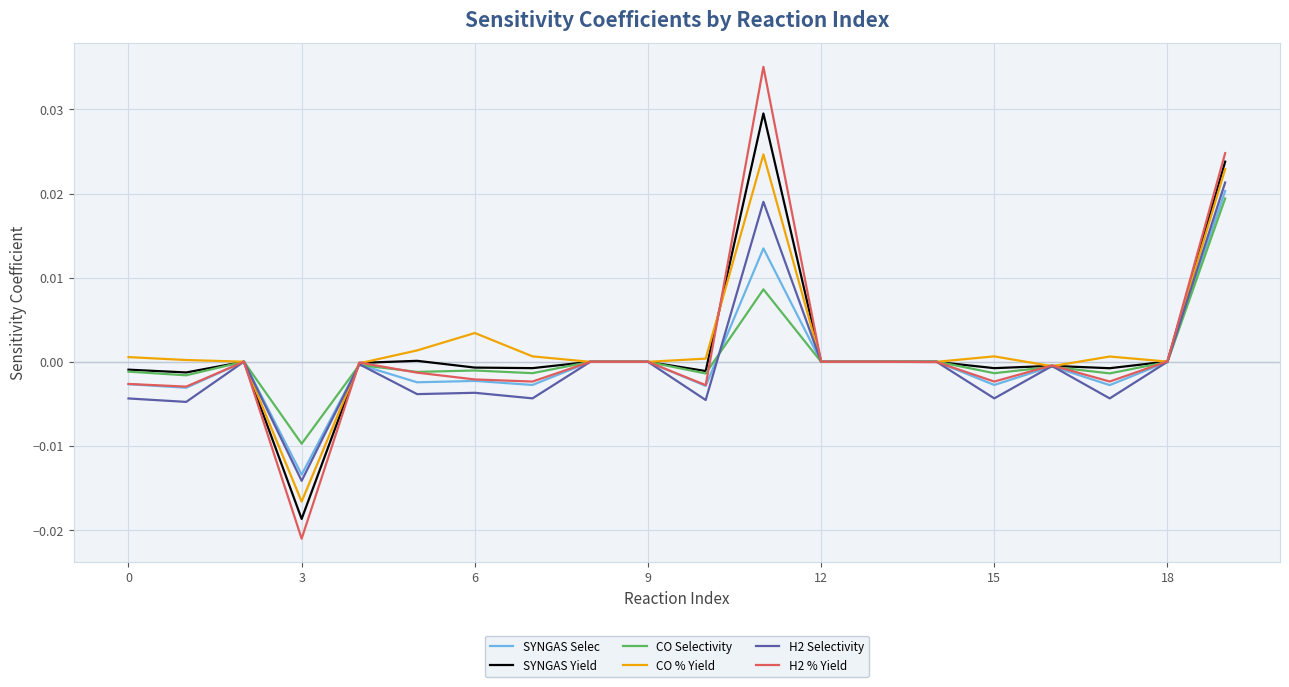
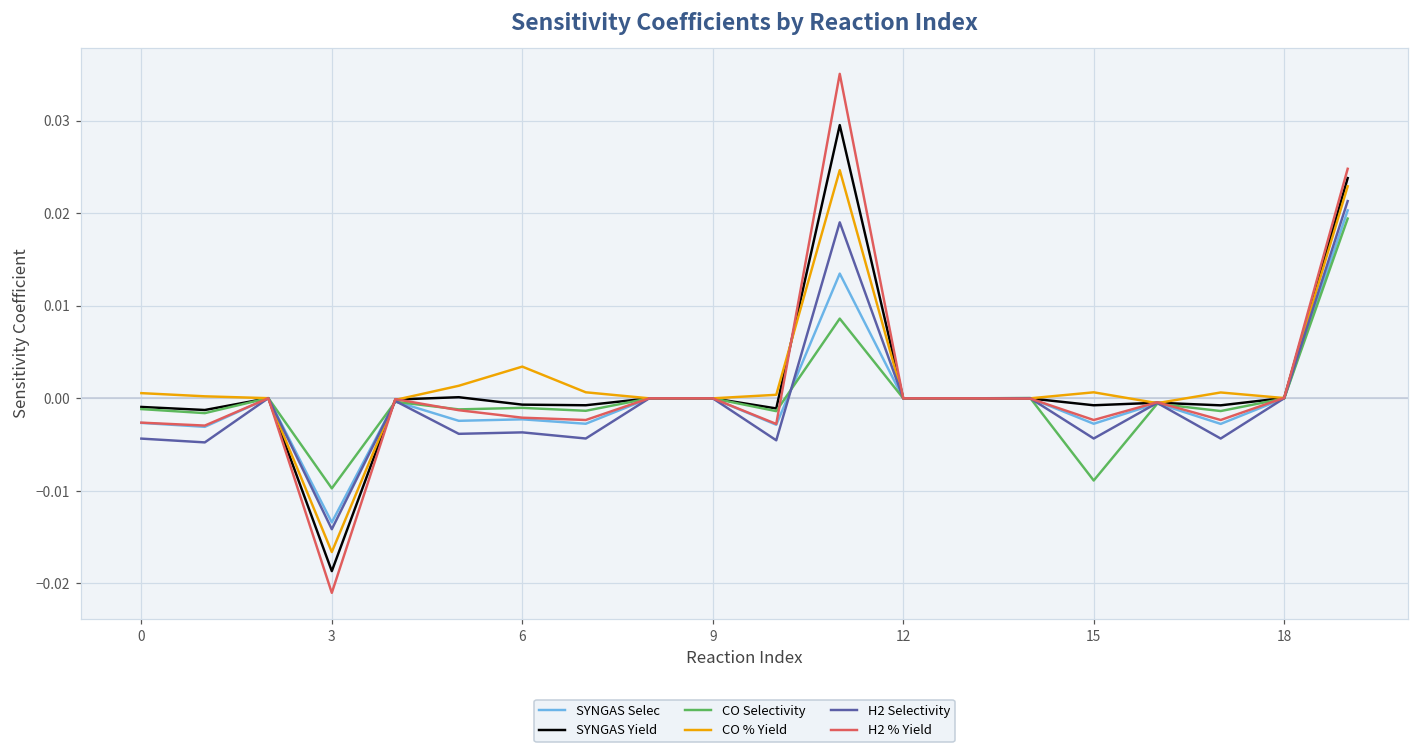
  {
    "SYNGAS Selec": {
      "3": -0.013,
      "15": -0.003
    },
    "SYNGAS Yield": {
      "3": -0.019,
      "6": -0.001,
      "15": -0.001
    },
    "CO Selectivity": {
      "3": -0.010,
      "6": -0.001,
-     "15": -0.001
+     "15": -0.009
    },
    "CO % Yield": {
      "0": 0.001,
      "3": -0.017,
      "6": 0.003,
      "15": 0.001
    },
    "H2 Selectivity": {
      "0": -0.004,
      "3": -0.014,
      "6": -0.004,
      "15": -0.004
    },
    "H2 % Yield": {
      "3": -0.021,
      "15": -0.002
    }
  }
